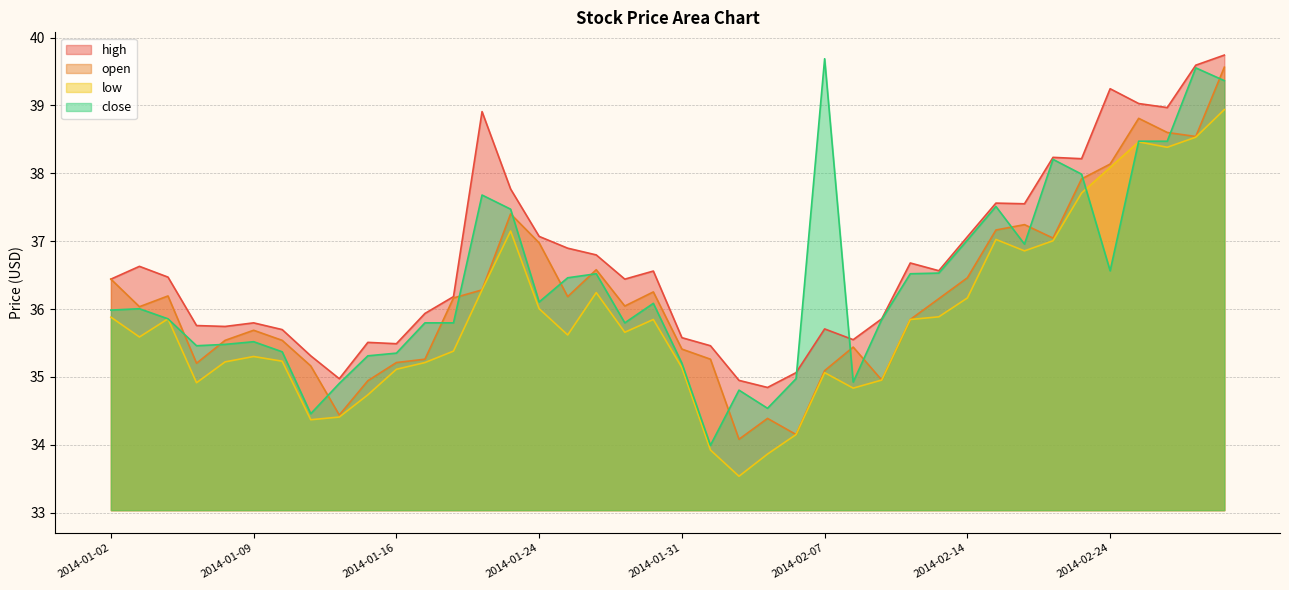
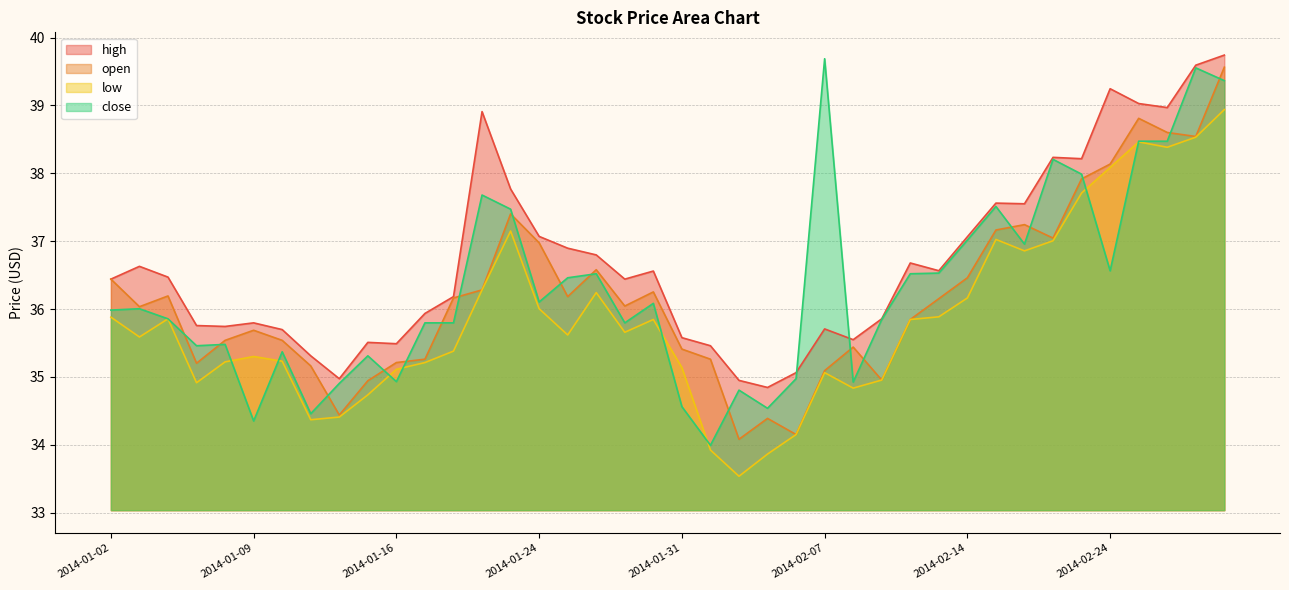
  {
    "close": {
      "2014-01-02": 36.0,
-     "2014-01-09": 35.5,
-     "2014-01-16": 35.4,
+     "2014-01-09": 34.3,
+     "2014-01-16": 34.9,
      "2014-01-24": 36.1,
-     "2014-01-31": 35.2,
+     "2014-01-31": 34.6,
      "2014-02-07": 39.7,
      "2014-02-14": 37.0,
      "2014-02-24": 36.6
    }
  }
